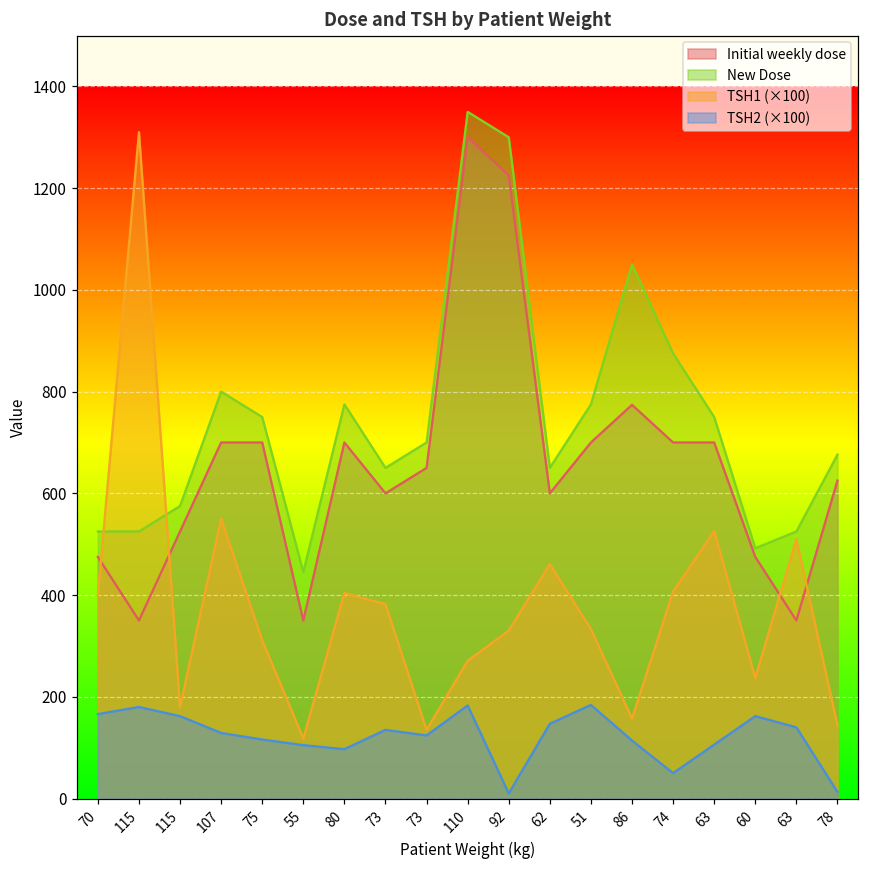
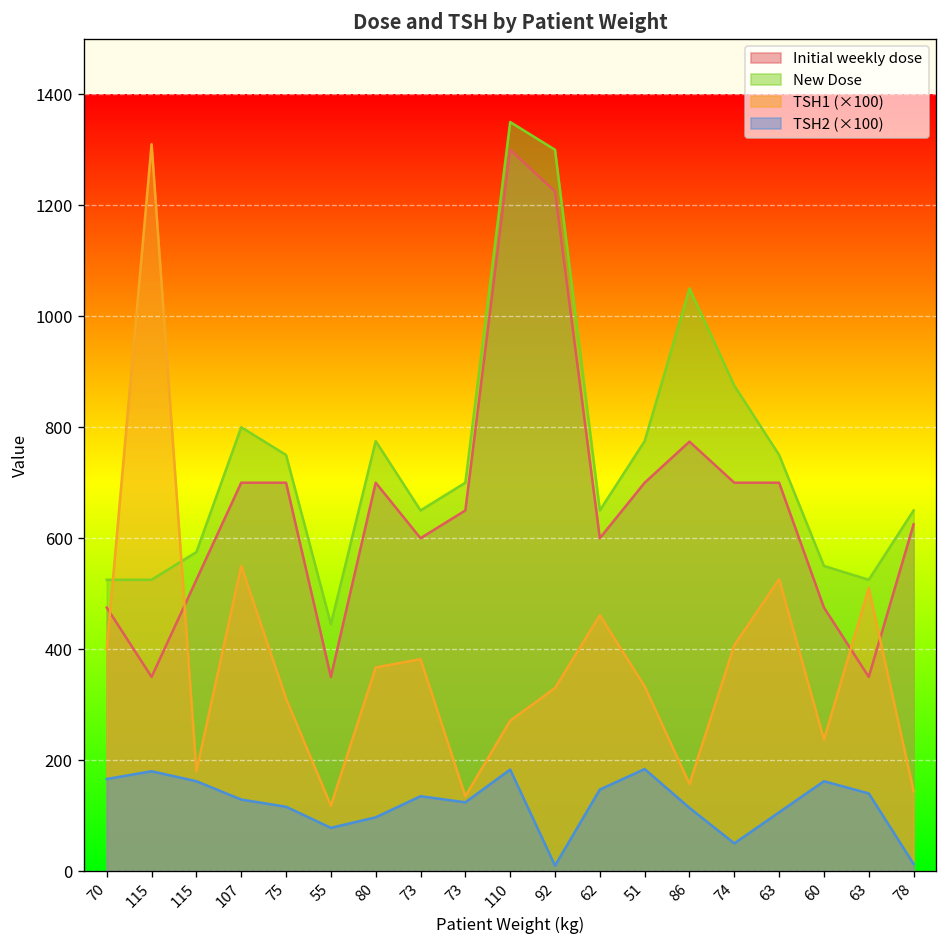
  {
    "Initial weekly dose": {
      "70": 480,
      "107": 700,
      "75": 700,
      "55": 350,
      "80": 700,
      "110": 1300,
      "92": 1230,
      "62": 600,
      "51": 700,
      "86": 770,
      "74": 700,
      "60": 480,
      "78": 630
    },
    "New Dose": {
      "70": 530,
      "107": 800,
      "75": 750,
      "55": 450,
      "80": 780,
      "110": 1350,
      "92": 1300,
      "62": 650,
      "51": 780,
      "86": 1050,
      "74": 880,
-     "60": 490,
-     "78": 680
+     "60": 550,
+     "78": 650
    },
    "TSH1 (×100)": {
      "70": 400,
      "107": 550,
      "75": 310,
      "55": 120,
-     "80": 400,
+     "80": 370,
      "110": 270,
      "92": 330,
      "62": 460,
      "51": 330,
      "86": 160,
      "74": 410,
      "60": 240,
      "78": 140
    },
    "TSH2 (×100)": {
      "70": 170,
      "107": 130,
      "75": 120,
-     "55": 110,
+     "55": 80,
      "80": 100,
      "110": 180,
      "92": 10,
      "62": 150,
      "51": 180,
      "86": 110,
      "74": 50,
      "60": 160,
      "78": 10
    }
  }
